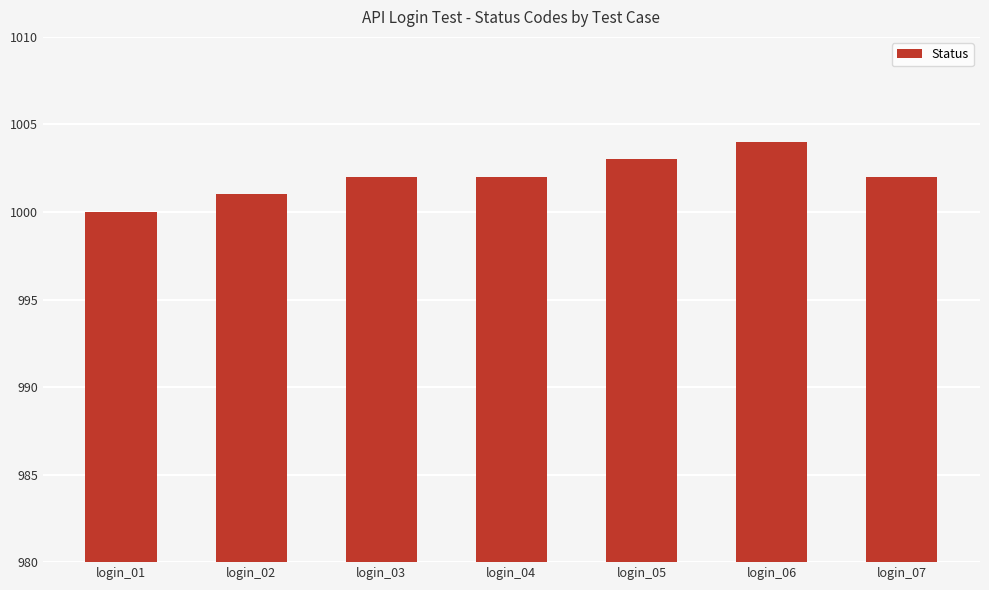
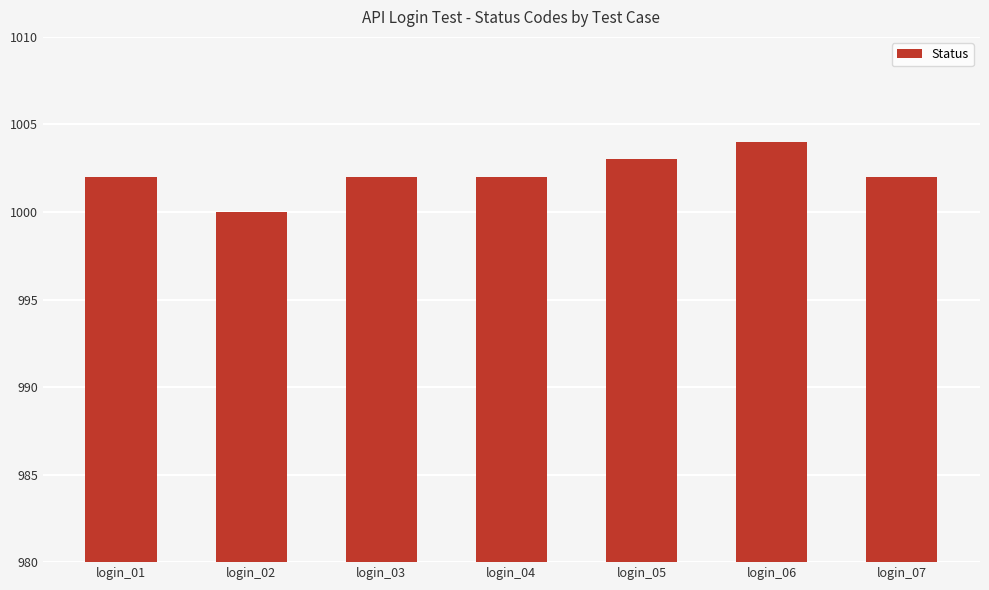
  {
-   "login_01": 1000,
-   "login_02": 1001,
+   "login_01": 1002,
+   "login_02": 1000,
    "login_03": 1002,
    "login_04": 1002,
    "login_05": 1003,
    "login_06": 1004,
    "login_07": 1002
  }
